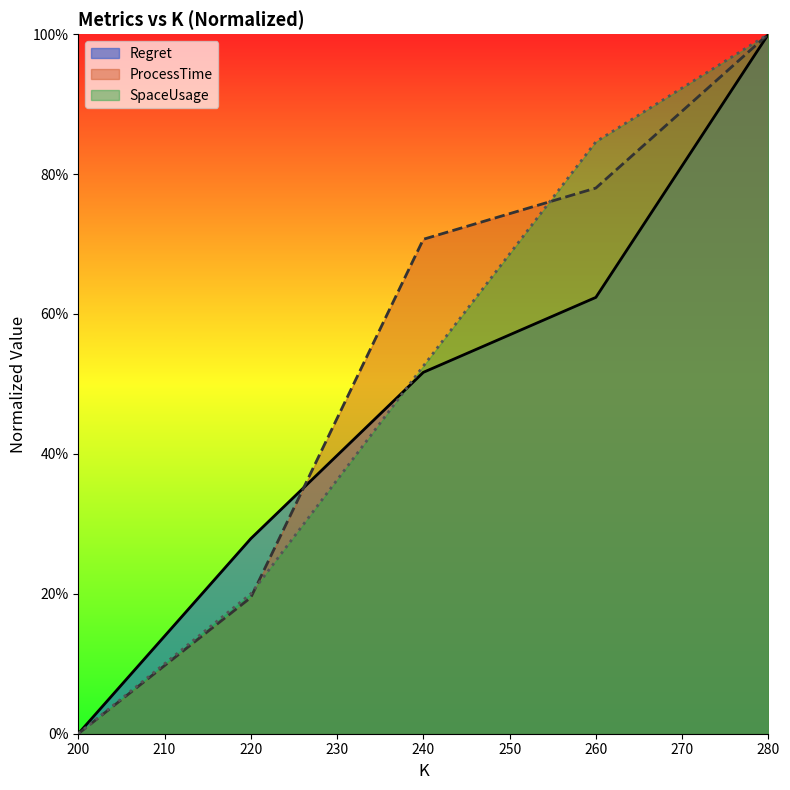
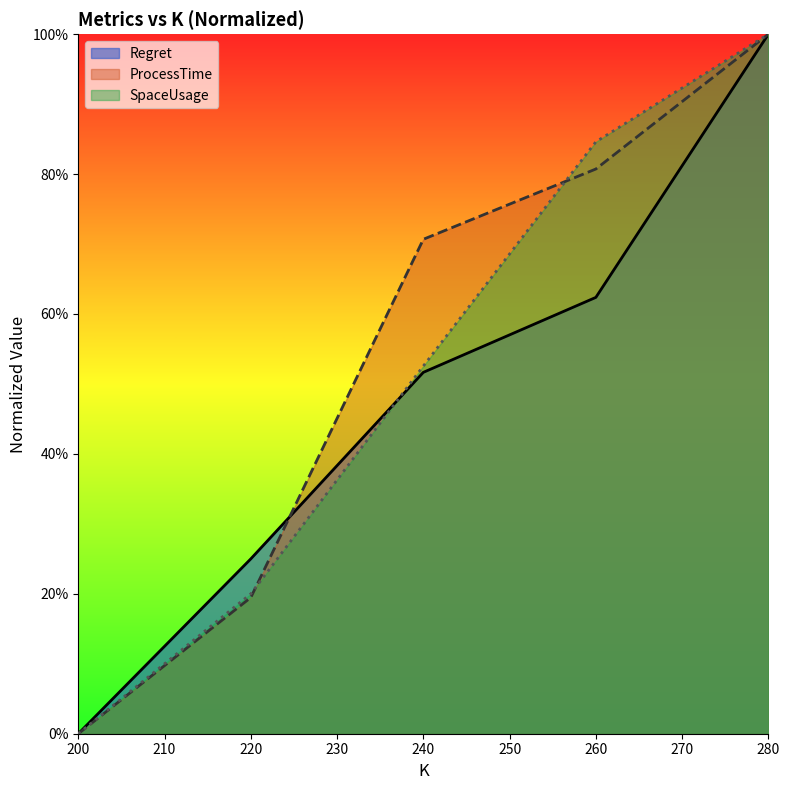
  {
    "Regret": {
-     "220": "28%",
+     "220": "25%",
      "240": "52%",
      "260": "62%"
    },
    "ProcessTime": {
      "220": "19%",
      "240": "71%",
-     "260": "78%"
+     "260": "81%"
    },
    "SpaceUsage": {
      "220": "20%",
      "240": "53%",
      "260": "85%"
    }
  }
